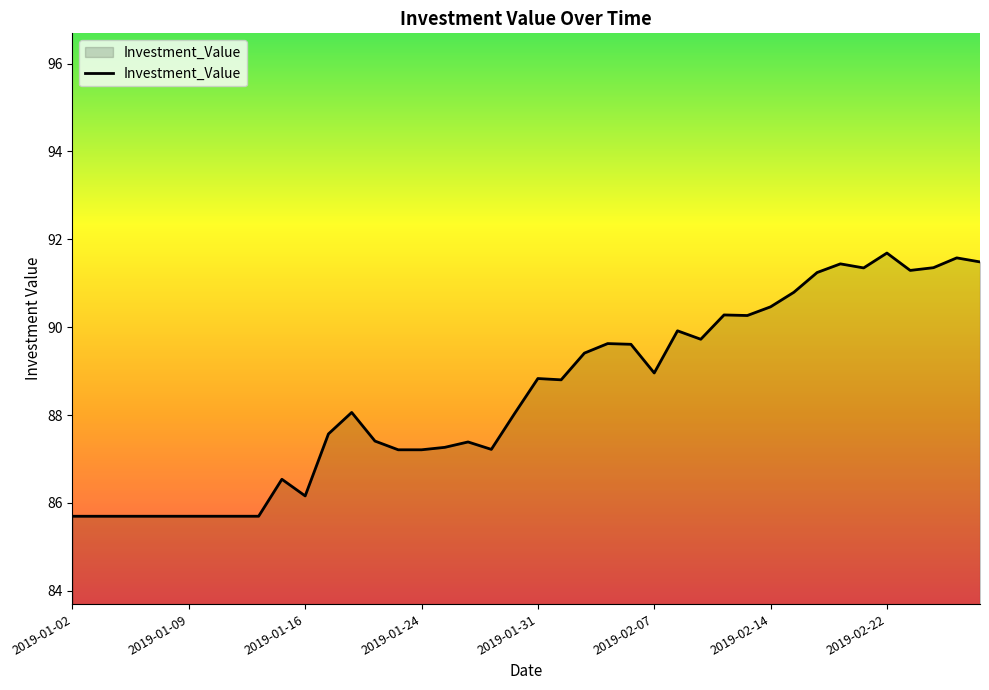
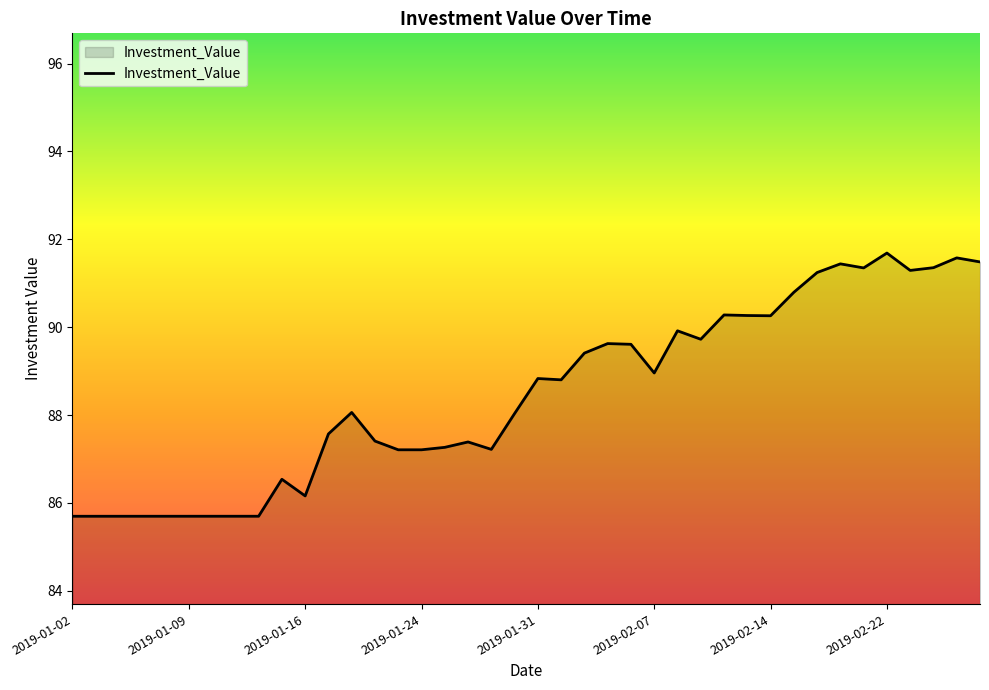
  {
    "2019-01-02": 85.7,
    "2019-01-09": 85.7,
    "2019-01-16": 86.2,
    "2019-01-24": 87.2,
    "2019-01-31": 88.8,
    "2019-02-07": 89.0,
-   "2019-02-14": 90.5,
+   "2019-02-14": 90.3,
    "2019-02-22": 91.7
  }
